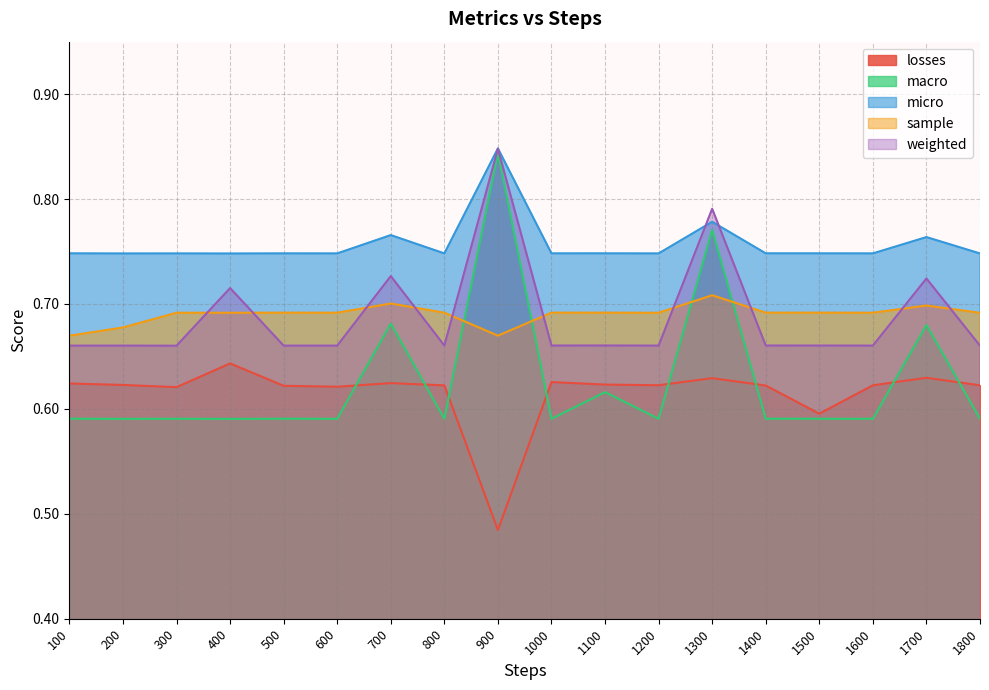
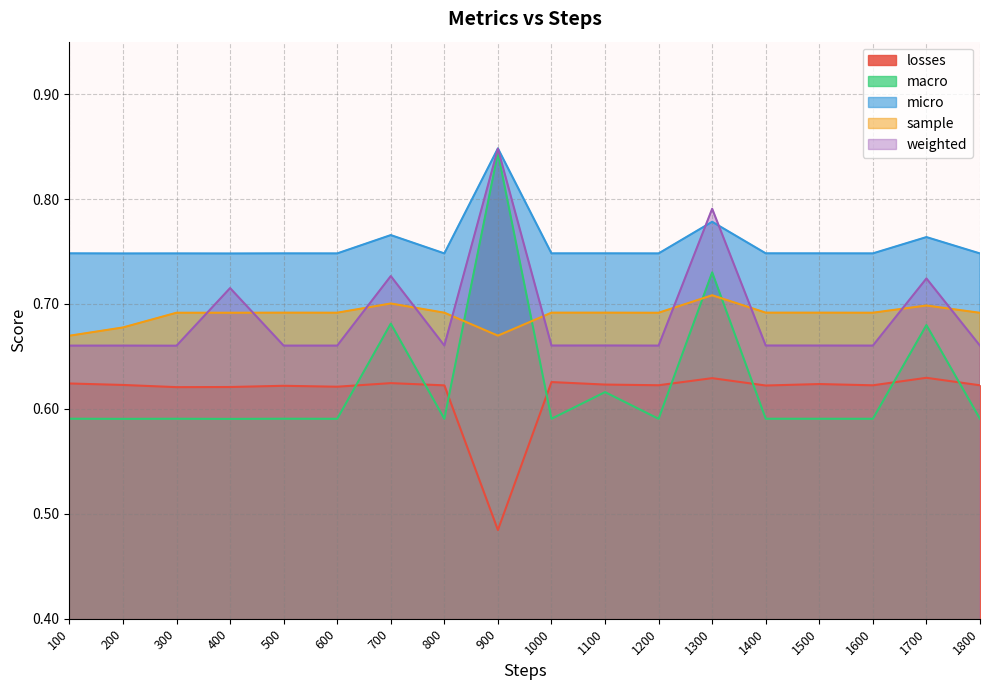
  {
    "losses": {
      "100": 0.624,
      "200": 0.623,
      "300": 0.621,
-     "400": 0.643,
+     "400": 0.621,
      "500": 0.622,
      "600": 0.621,
      "700": 0.625,
      "800": 0.622,
      "900": 0.485,
      "1000": 0.626,
      "1100": 0.623,
      "1200": 0.623,
      "1300": 0.629,
      "1400": 0.622,
-     "1500": 0.595,
+     "1500": 0.624,
      "1600": 0.622,
      "1700": 0.630,
      "1800": 0.622
    },
    "macro": {
      "100": 0.591,
      "200": 0.590,
      "300": 0.591,
      "400": 0.590,
      "500": 0.591,
      "600": 0.591,
      "700": 0.681,
      "800": 0.591,
      "900": 0.844,
      "1000": 0.591,
      "1100": 0.616,
      "1200": 0.591,
-     "1300": 0.770,
+     "1300": 0.730,
      "1400": 0.591,
      "1500": 0.591,
      "1600": 0.591,
      "1700": 0.680,
      "1800": 0.591
    },
    "micro": {
      "100": 0.748,
      "200": 0.748,
      "300": 0.748,
      "400": 0.748,
      "500": 0.748,
      "600": 0.748,
      "700": 0.766,
      "800": 0.748,
      "1000": 0.748,
      "1100": 0.748,
      "1200": 0.748,
      "1300": 0.778,
      "1400": 0.748,
      "1500": 0.748,
      "1600": 0.748,
      "1700": 0.764,
      "1800": 0.748
    },
    "sample": {
      "100": 0.670,
      "200": 0.678,
      "300": 0.692,
      "400": 0.692,
      "500": 0.692,
      "600": 0.692,
      "700": 0.700,
      "800": 0.692,
      "900": 0.670,
      "1000": 0.692,
      "1100": 0.692,
      "1200": 0.692,
      "1300": 0.708,
      "1400": 0.692,
      "1500": 0.692,
      "1600": 0.692,
      "1700": 0.699,
      "1800": 0.692
    },
    "weighted": {
      "100": 0.660,
      "200": 0.660,
      "300": 0.660,
      "400": 0.715,
      "500": 0.660,
      "600": 0.660,
      "700": 0.727,
      "800": 0.660,
      "1000": 0.660,
      "1100": 0.660,
      "1200": 0.660,
      "1300": 0.791,
      "1400": 0.660,
      "1500": 0.660,
      "1600": 0.660,
      "1700": 0.724,
      "1800": 0.660
    }
  }
